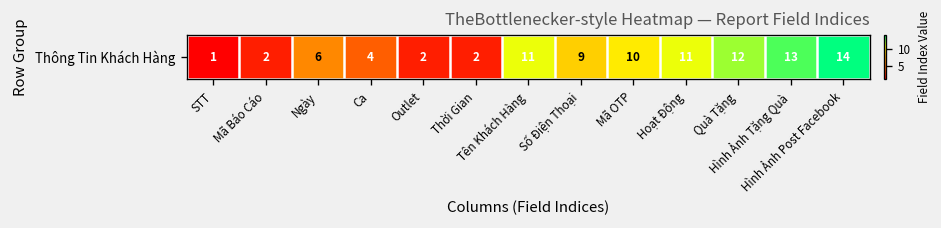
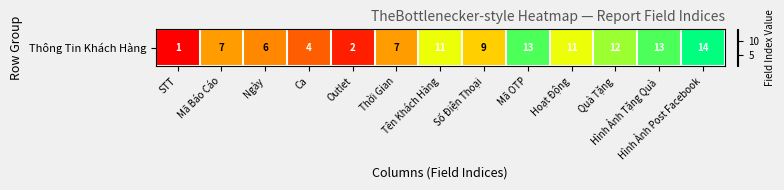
  {
    "Thông Tin Khách Hàng": {
      "STT": 1,
-     "Mã Báo Cáo": 2,
+     "Mã Báo Cáo": 7,
      "Ngày": 6,
      "Ca": 4,
      "Outlet": 2,
-     "Thời Gian": 2,
+     "Thời Gian": 7,
      "Tên Khách Hàng": 11,
      "Số Điện Thoại": 9,
-     "Mã OTP": 10,
+     "Mã OTP": 13,
      "Hoạt Động": 11,
      "Quà Tặng": 12,
      "Hình Ảnh Tặng Quà": 13,
      "Hình Ảnh Post Facebook": 14
    }
  }
